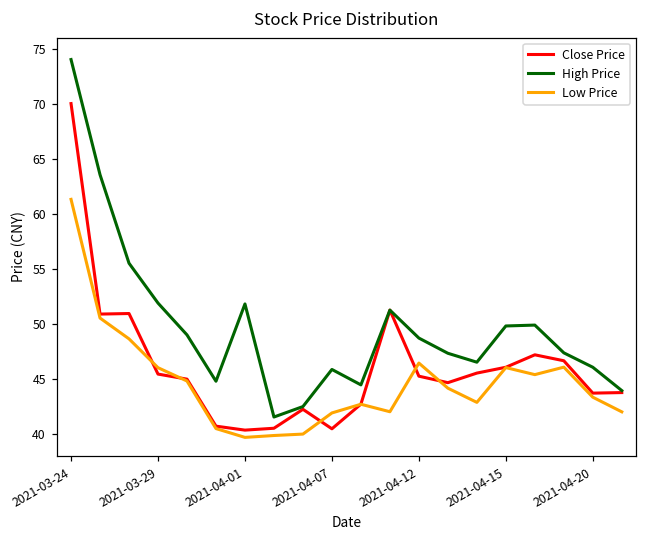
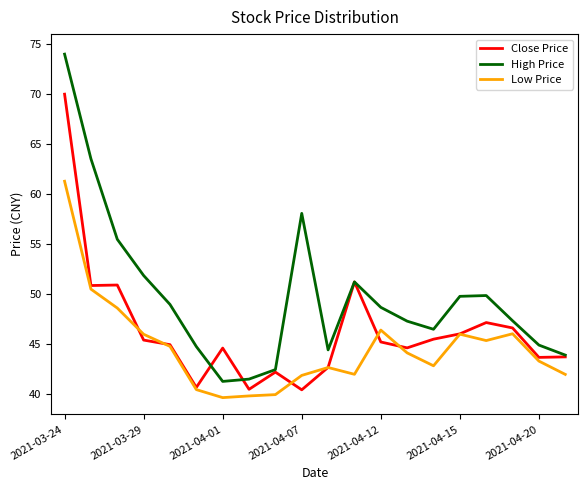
  {
    "Close Price": {
      "2021-03-24": 70.0,
      "2021-03-29": 45.4,
-     "2021-04-01": 40.3,
+     "2021-04-01": 44.6,
      "2021-04-07": 40.5,
      "2021-04-12": 45.2,
      "2021-04-20": 43.7
    },
    "High Price": {
      "2021-03-24": 74.0,
      "2021-03-29": 51.9,
-     "2021-04-01": 51.8,
-     "2021-04-07": 45.9,
+     "2021-04-01": 41.3,
+     "2021-04-07": 58.1,
      "2021-04-12": 48.7,
      "2021-04-15": 49.8,
-     "2021-04-20": 46.1
+     "2021-04-20": 44.9
    },
    "Low Price": {
      "2021-03-24": 61.3,
      "2021-03-29": 46.0,
      "2021-04-01": 39.7,
      "2021-04-07": 41.9,
      "2021-04-12": 46.4,
      "2021-04-20": 43.3
    }
  }
